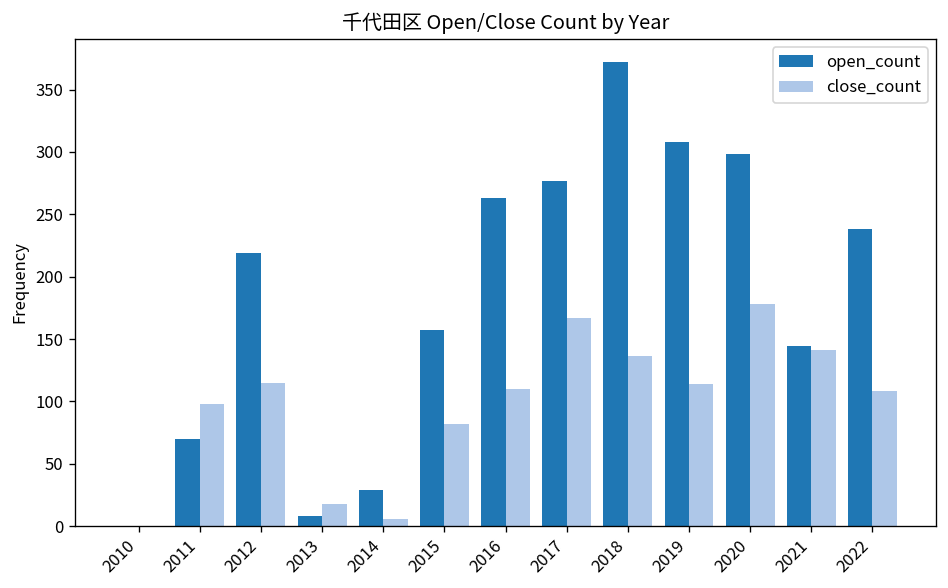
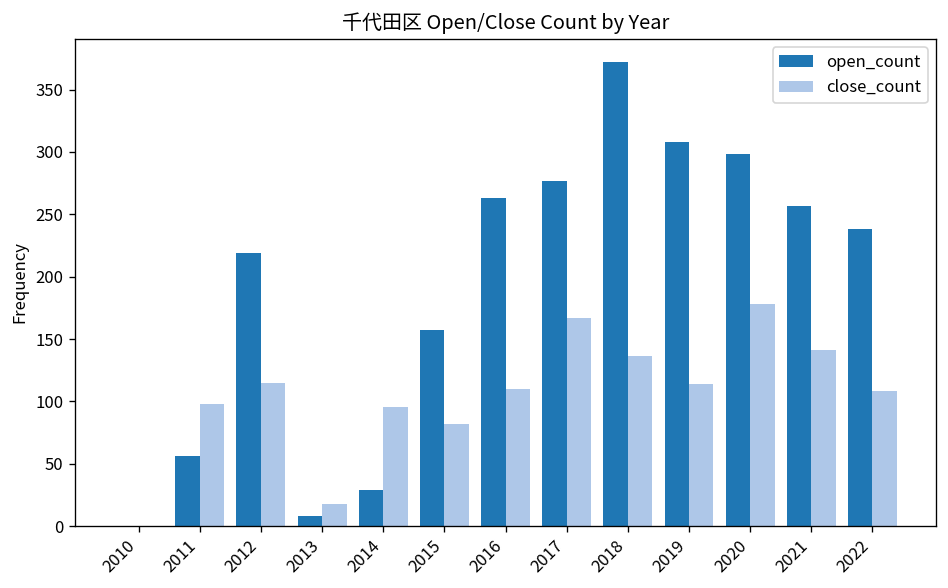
  {
    "open_count": {
      "2010": 0,
-     "2011": 70,
+     "2011": 56,
      "2012": 219,
      "2013": 8,
      "2014": 29,
      "2015": 157,
      "2016": 263,
      "2017": 276,
      "2018": 372,
      "2019": 308,
      "2020": 298,
-     "2021": 145,
+     "2021": 257,
      "2022": 238
    },
    "close_count": {
      "2010": 0,
      "2011": 98,
      "2012": 115,
      "2013": 18,
-     "2014": 6,
+     "2014": 96,
      "2015": 82,
      "2016": 110,
      "2017": 167,
      "2018": 136,
      "2019": 114,
      "2020": 178,
      "2021": 141,
      "2022": 108
    }
  }
